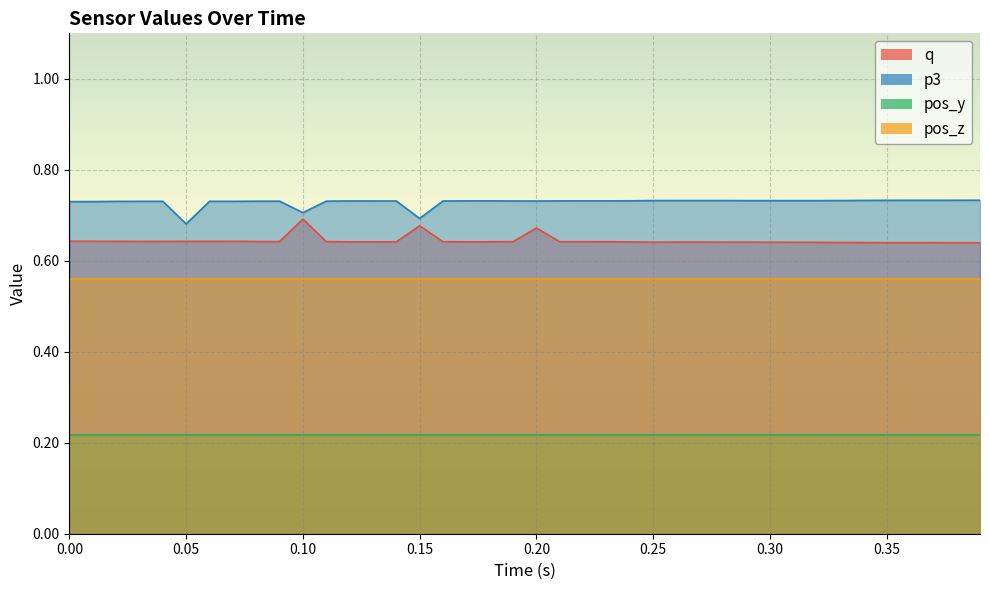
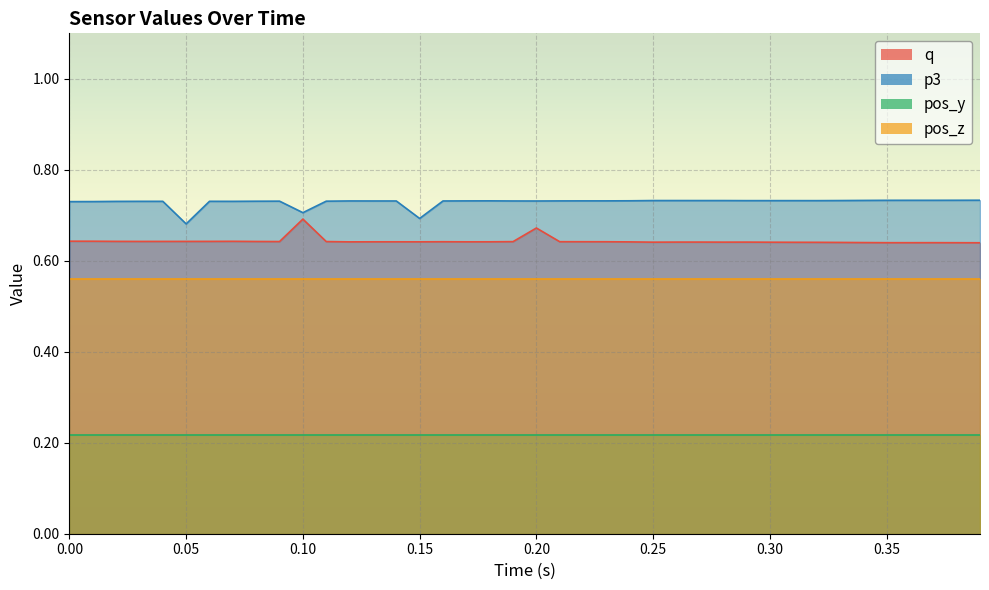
  {
    "q": {
      "0.00": 0.64,
      "0.05": 0.64,
      "0.10": 0.69,
-     "0.15": 0.68,
+     "0.15": 0.64,
      "0.20": 0.67,
      "0.25": 0.64,
      "0.30": 0.64,
      "0.35": 0.64
    },
    "p3": {
      "0.00": 0.73,
      "0.05": 0.68,
      "0.10": 0.71,
      "0.15": 0.69,
      "0.20": 0.73,
      "0.25": 0.73,
      "0.30": 0.73,
      "0.35": 0.73
    },
    "pos_y": {
      "0.00": 0.22,
      "0.05": 0.22,
      "0.10": 0.22,
      "0.15": 0.22,
      "0.20": 0.22,
      "0.25": 0.22,
      "0.30": 0.22,
      "0.35": 0.22
    },
    "pos_z": {
      "0.00": 0.56,
      "0.05": 0.56,
      "0.10": 0.56,
      "0.15": 0.56,
      "0.20": 0.56,
      "0.25": 0.56,
      "0.30": 0.56,
      "0.35": 0.56
    }
  }
